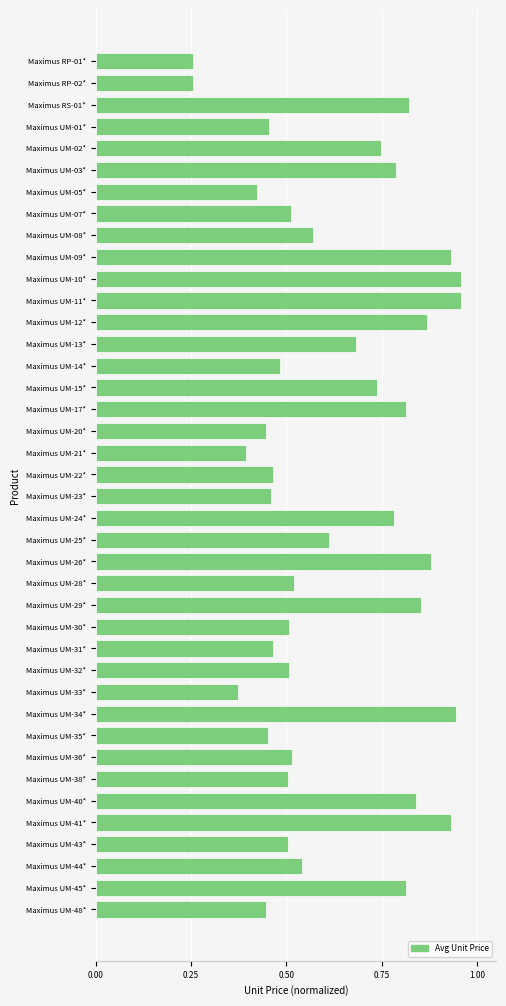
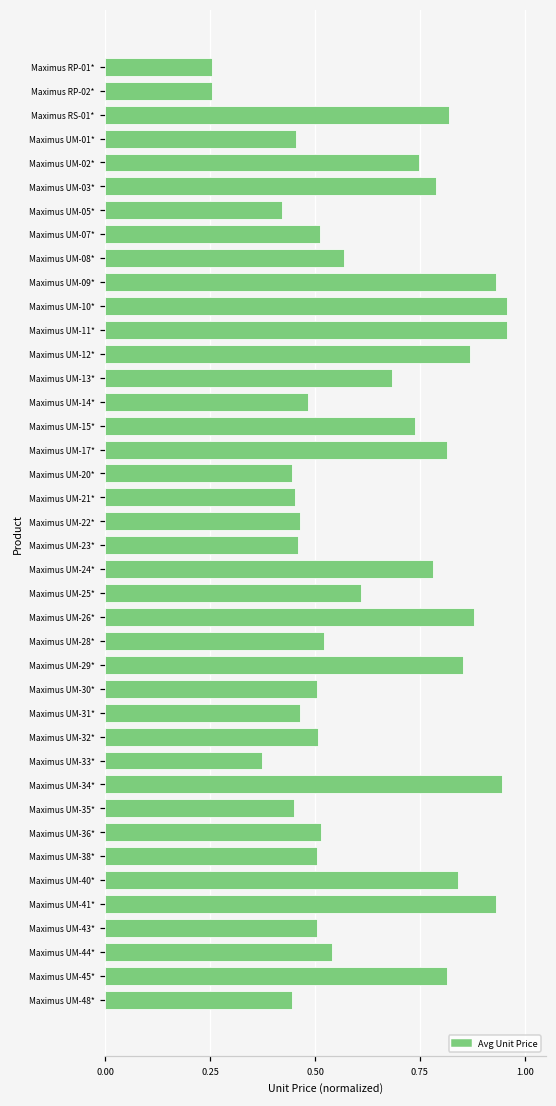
  {
    "Maximus RP-01*": 0.26,
    "Maximus RP-02*": 0.26,
    "Maximus RS-01*": 0.82,
    "Maximus UM-01*": 0.45,
    "Maximus UM-02*": 0.75,
    "Maximus UM-03*": 0.79,
    "Maximus UM-05*": 0.42,
    "Maximus UM-07*": 0.51,
    "Maximus UM-08*": 0.57,
    "Maximus UM-09*": 0.93,
    "Maximus UM-10*": 0.96,
    "Maximus UM-11*": 0.96,
    "Maximus UM-12*": 0.87,
    "Maximus UM-13*": 0.68,
    "Maximus UM-14*": 0.48,
    "Maximus UM-15*": 0.74,
    "Maximus UM-17*": 0.81,
    "Maximus UM-20*": 0.45,
-   "Maximus UM-21*": 0.39,
+   "Maximus UM-21*": 0.45,
    "Maximus UM-22*": 0.46,
    "Maximus UM-23*": 0.46,
    "Maximus UM-24*": 0.78,
    "Maximus UM-25*": 0.61,
    "Maximus UM-26*": 0.88,
    "Maximus UM-28*": 0.52,
    "Maximus UM-29*": 0.85,
    "Maximus UM-30*": 0.51,
    "Maximus UM-31*": 0.46,
    "Maximus UM-32*": 0.51,
    "Maximus UM-33*": 0.37,
    "Maximus UM-34*": 0.95,
    "Maximus UM-35*": 0.45,
    "Maximus UM-36*": 0.51,
    "Maximus UM-38*": 0.50,
    "Maximus UM-40*": 0.84,
    "Maximus UM-41*": 0.93,
    "Maximus UM-43*": 0.50,
    "Maximus UM-44*": 0.54,
    "Maximus UM-45*": 0.81,
    "Maximus UM-48*": 0.45
  }
